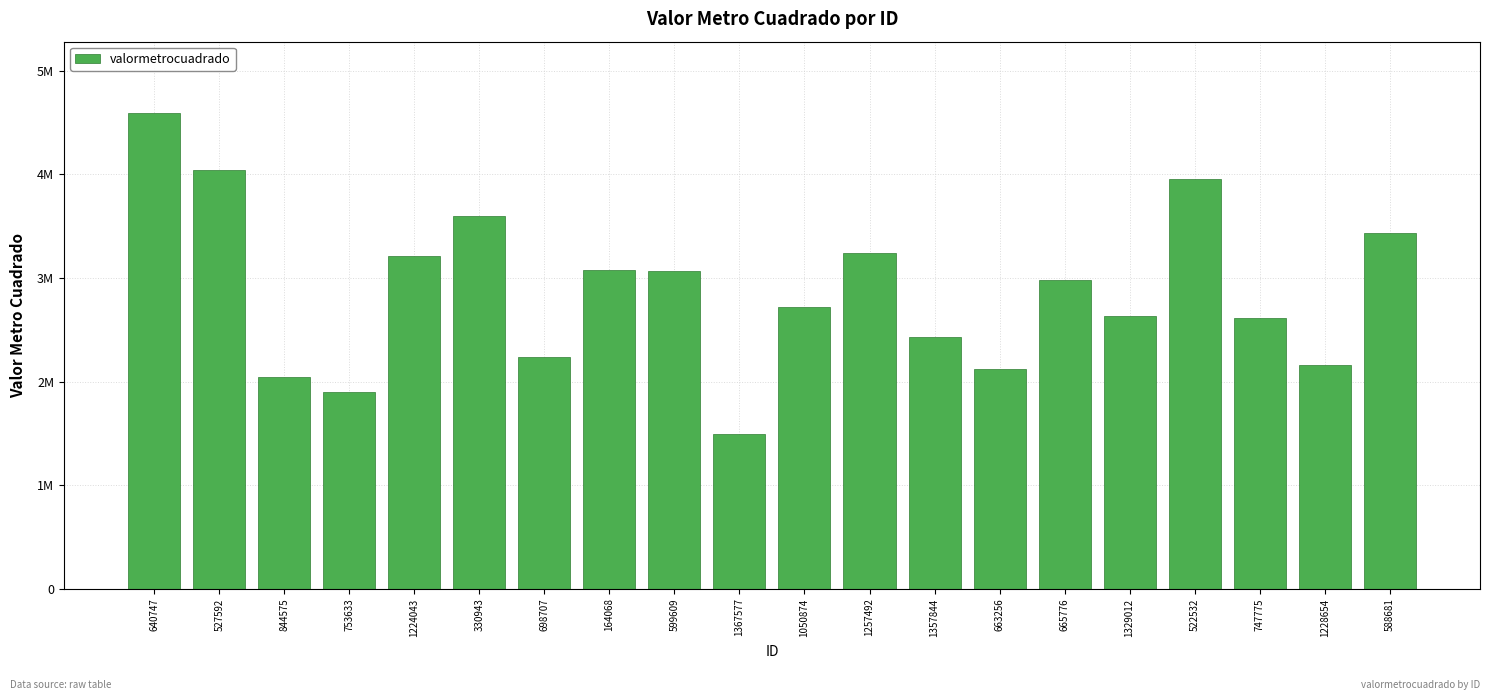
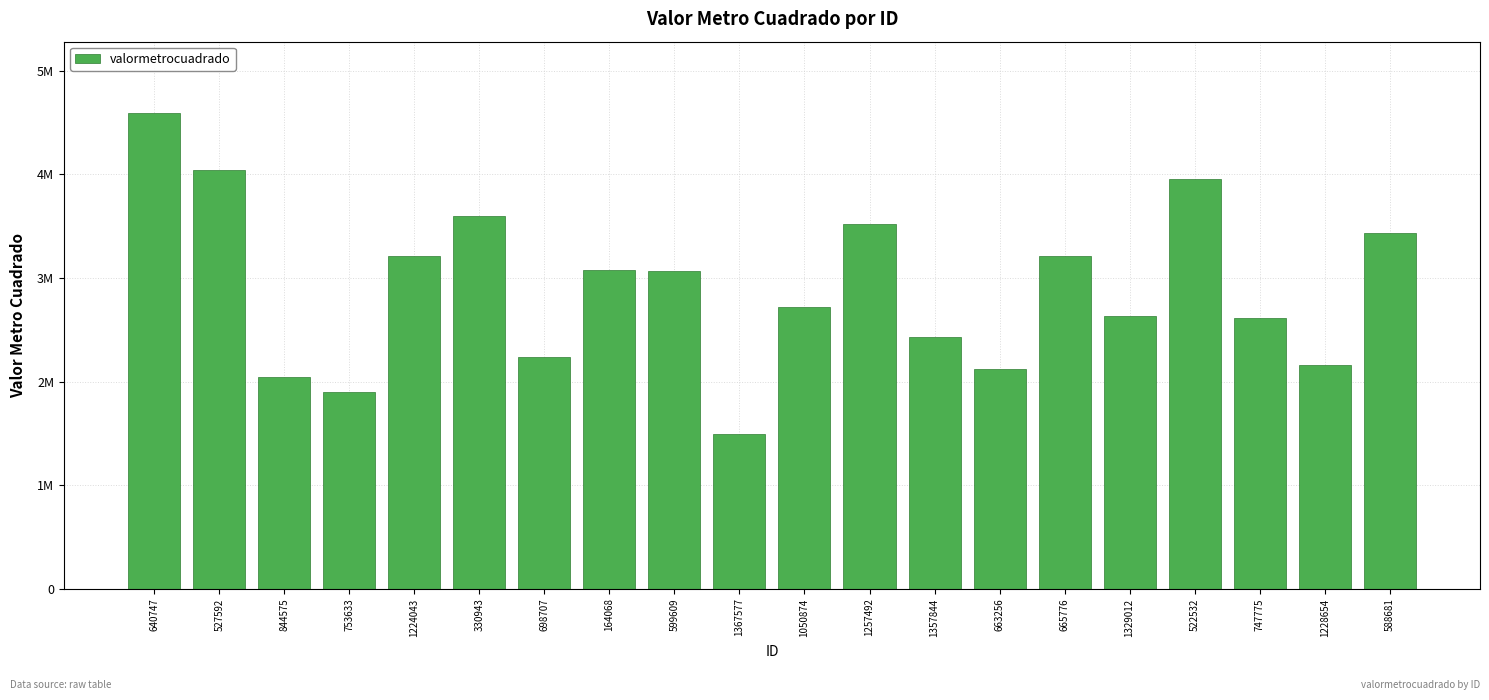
  {
    "640747": 4590000,
    "527592": 4040000,
    "844575": 2050000,
    "753633": 1900000,
    "1224043": 3210000,
    "330943": 3600000,
    "698707": 2240000,
    "164068": 3080000,
    "599609": 3060000,
    "1367577": 1500000,
    "1050874": 2720000,
-   "1257492": 3240000,
+   "1257492": 3520000,
    "1357844": 2430000,
    "663256": 2120000,
-   "665776": 2980000,
+   "665776": 3210000,
    "1329012": 2640000,
    "522532": 3960000,
    "747775": 2610000,
    "1228654": 2160000,
    "588681": 3430000
  }
